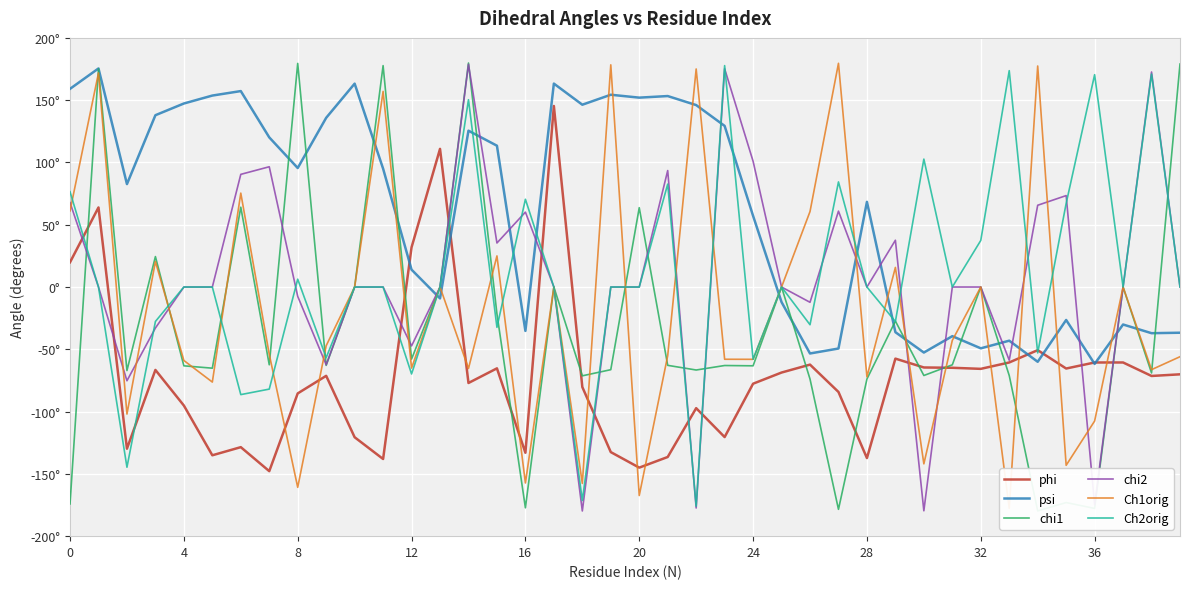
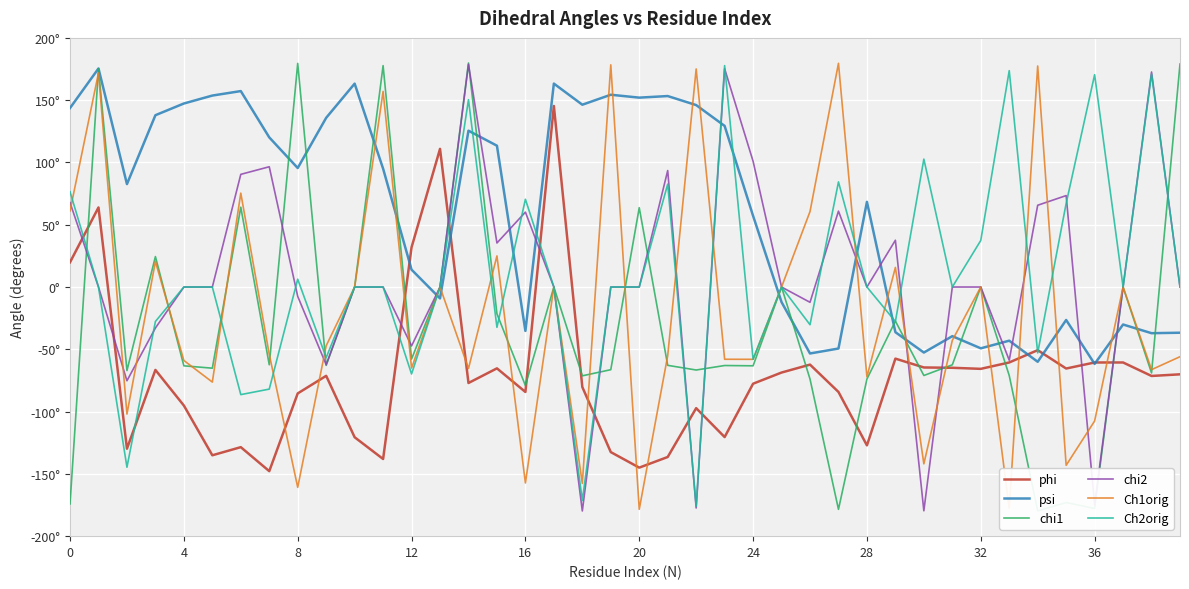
  {
    "phi": {
      "0": "20°",
      "4": "-95°",
      "8": "-85°",
      "12": "32°",
-     "16": "-133°",
+     "16": "-84°",
      "20": "-145°",
      "24": "-78°",
-     "28": "-137°",
+     "28": "-127°",
      "32": "-66°"
    },
    "psi": {
-     "0": "159°",
+     "0": "144°",
      "4": "147°",
      "8": "96°",
      "12": "14°",
      "16": "-35°",
      "20": "152°",
      "24": "57°",
      "28": "68°",
      "32": "-49°"
    },
    "chi1": {
      "0": "-174°",
      "4": "-63°",
      "8": "180°",
      "12": "-58°",
-     "16": "-177°",
+     "16": "-79°",
      "20": "64°",
      "24": "-63°"
    },
    "chi2": {
      "0": "68°",
      "8": "-8°",
      "12": "-47°",
      "16": "60°",
      "24": "101°"
    },
    "Ch1orig": {
      "0": "61°",
      "4": "-59°",
      "8": "-161°",
      "12": "-65°",
      "16": "-157°",
-     "20": "-167°",
+     "20": "-178°",
      "36": "-108°"
    },
    "Ch2orig": {
      "0": "76°",
      "8": "6°",
      "12": "-70°",
      "16": "70°",
      "32": "37°",
      "36": "170°"
    }
  }
